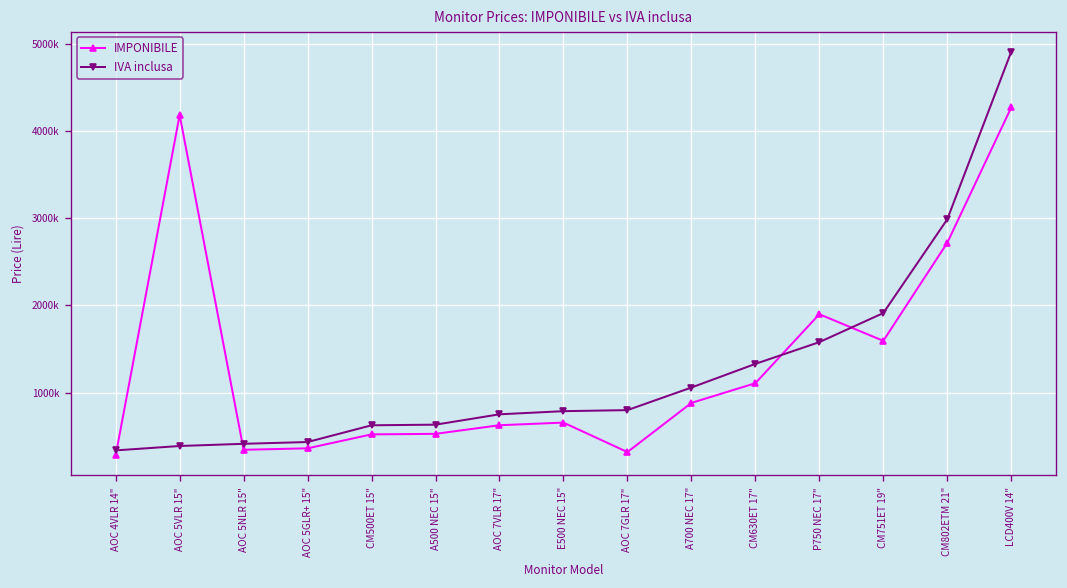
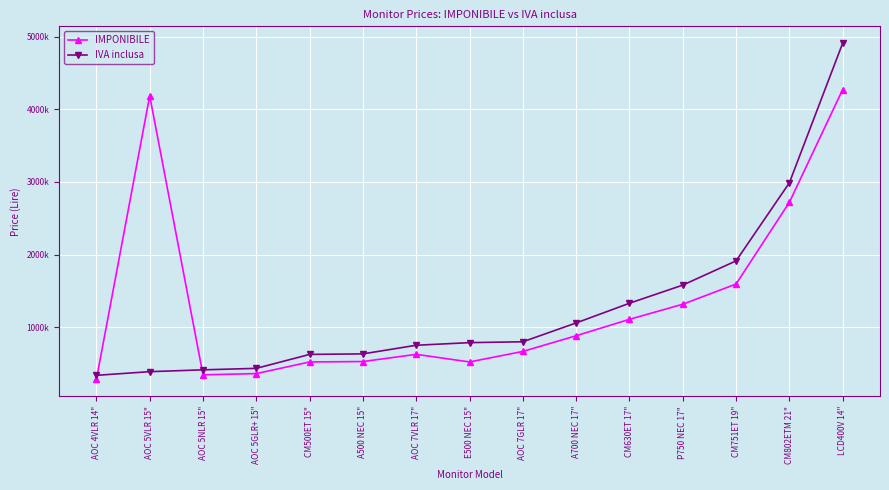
  {
    "IMPONIBILE": {
      "AOC 4VLR 14\"": 300000,
      "AOC 5VLR 15\"": 4200000,
      "AOC 5NLR 15\"": 300000,
      "AOC 5GLR+ 15\"": 400000,
      "CM500ET 15\"": 500000,
      "A500 NEC 15\"": 500000,
      "AOC 7VLR 17\"": 600000,
-     "E500 NEC 15\"": 700000,
-     "AOC 7GLR 17\"": 300000,
+     "E500 NEC 15\"": 500000,
+     "AOC 7GLR 17\"": 700000,
      "A700 NEC 17\"": 900000,
      "CM630ET 17\"": 1100000,
-     "P750 NEC 17\"": 1900000,
+     "P750 NEC 17\"": 1300000,
      "CM751ET 19\"": 1600000,
      "CM802ETM 21\"": 2700000,
      "LCD400V 14\"": 4300000
    },
    "IVA inclusa": {
      "AOC 4VLR 14\"": 300000,
      "AOC 5VLR 15\"": 400000,
      "AOC 5NLR 15\"": 400000,
      "AOC 5GLR+ 15\"": 400000,
      "CM500ET 15\"": 600000,
      "A500 NEC 15\"": 600000,
      "AOC 7VLR 17\"": 800000,
      "E500 NEC 15\"": 800000,
      "AOC 7GLR 17\"": 800000,
      "A700 NEC 17\"": 1100000,
      "CM630ET 17\"": 1300000,
      "P750 NEC 17\"": 1600000,
      "CM751ET 19\"": 1900000,
      "CM802ETM 21\"": 3000000,
      "LCD400V 14\"": 4900000
    }
  }
